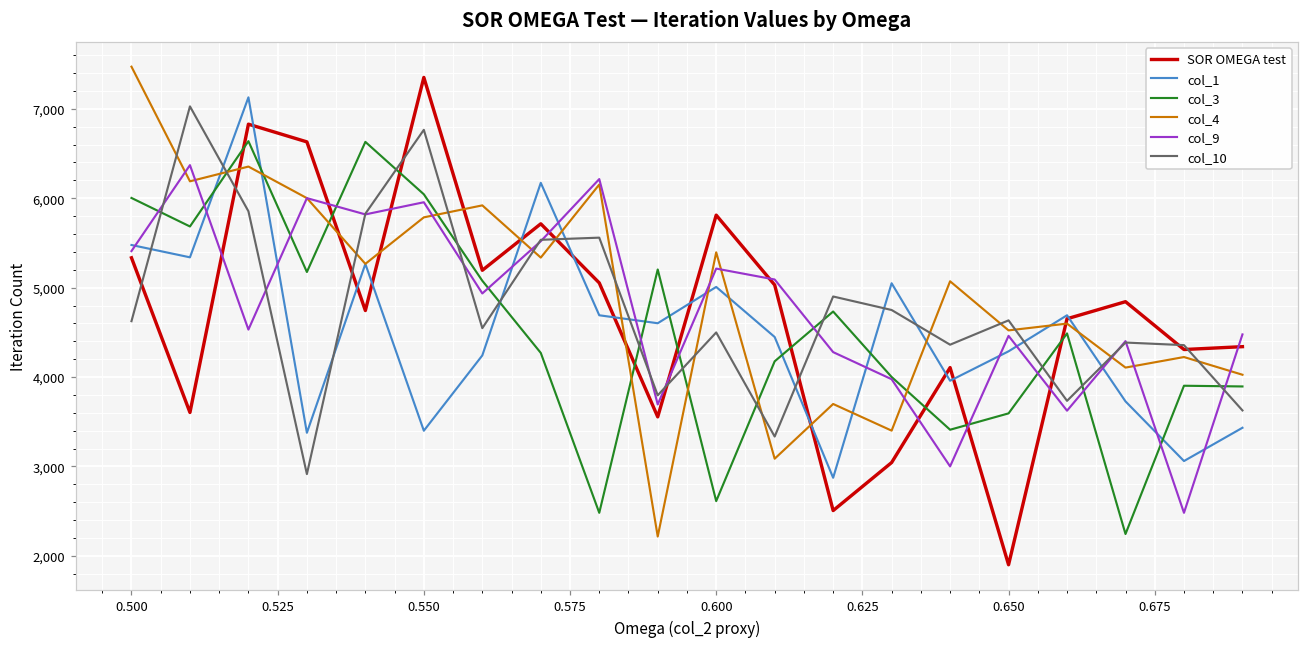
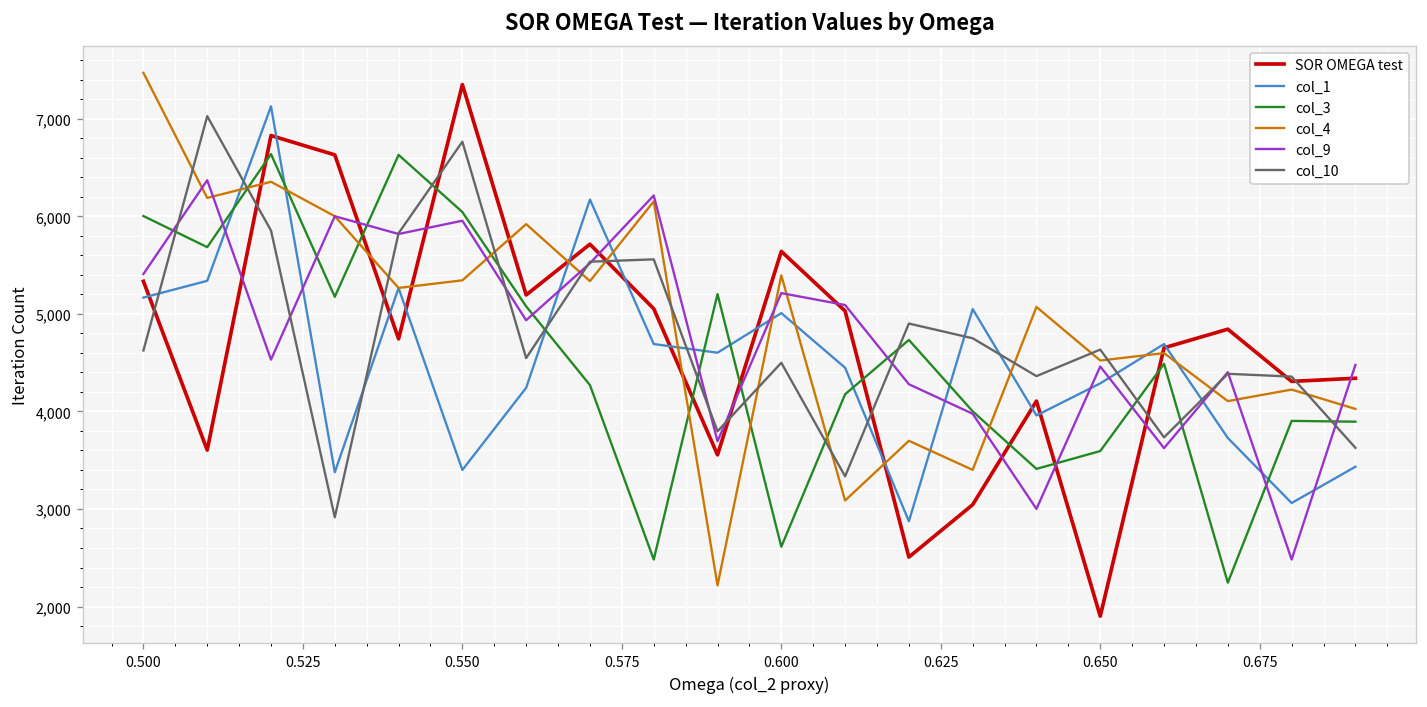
  {
    "SOR OMEGA test": {
      "0.500": "5,300",
      "0.550": "7,400",
-     "0.600": "5,800",
+     "0.600": "5,600",
      "0.650": "1,900"
    },
    "col_1": {
-     "0.500": "5,500",
+     "0.500": "5,200",
      "0.550": "3,400",
      "0.600": "5,000",
      "0.650": "4,300"
    },
    "col_3": {
      "0.500": "6,000",
      "0.550": "6,000",
      "0.600": "2,600",
      "0.650": "3,600"
    },
    "col_4": {
      "0.500": "7,500",
-     "0.550": "5,800",
+     "0.550": "5,300",
      "0.600": "5,400",
      "0.650": "4,500"
    },
    "col_9": {
      "0.500": "5,400",
      "0.550": "6,000",
      "0.600": "5,200",
      "0.650": "4,500"
    },
    "col_10": {
      "0.500": "4,600",
      "0.550": "6,800",
      "0.600": "4,500",
      "0.650": "4,600"
    }
  }
